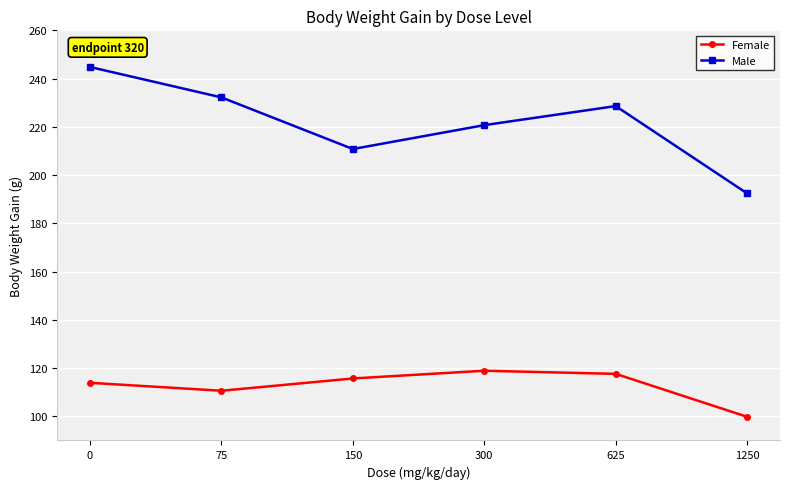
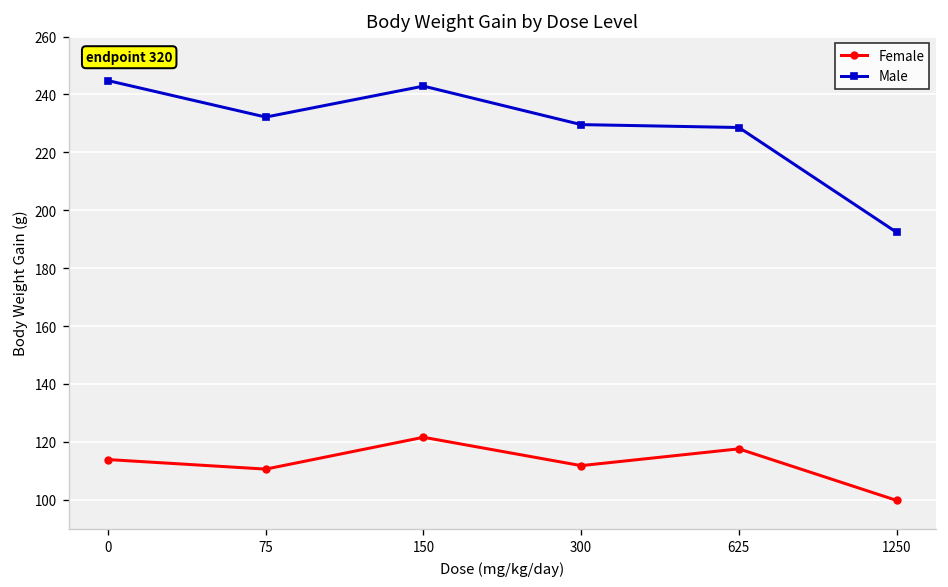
  {
    "Female": {
      "0": 114,
      "75": 111,
-     "150": 116,
-     "300": 119,
+     "150": 122,
+     "300": 112,
      "625": 118,
      "1250": 100
    },
    "Male": {
      "75": 232,
-     "150": 211,
-     "300": 221,
+     "150": 243,
+     "300": 230,
      "625": 229,
      "1250": 192
    }
  }
